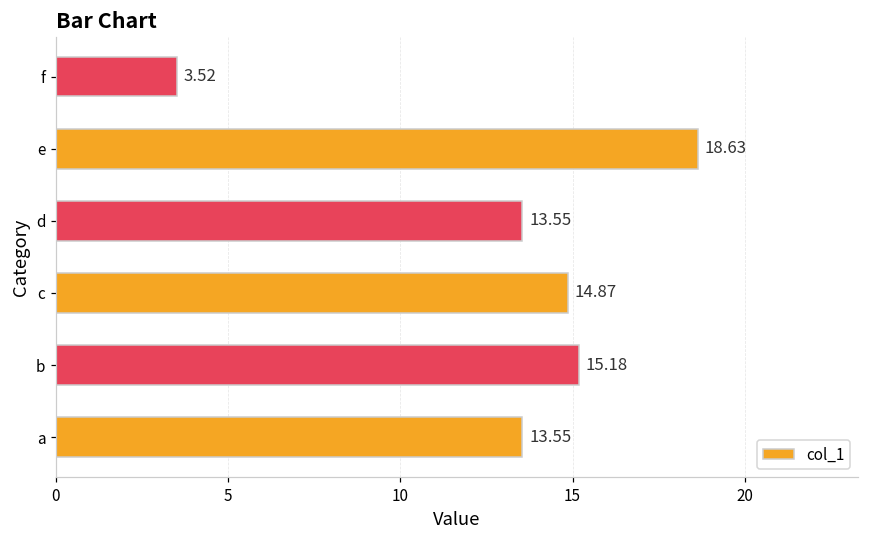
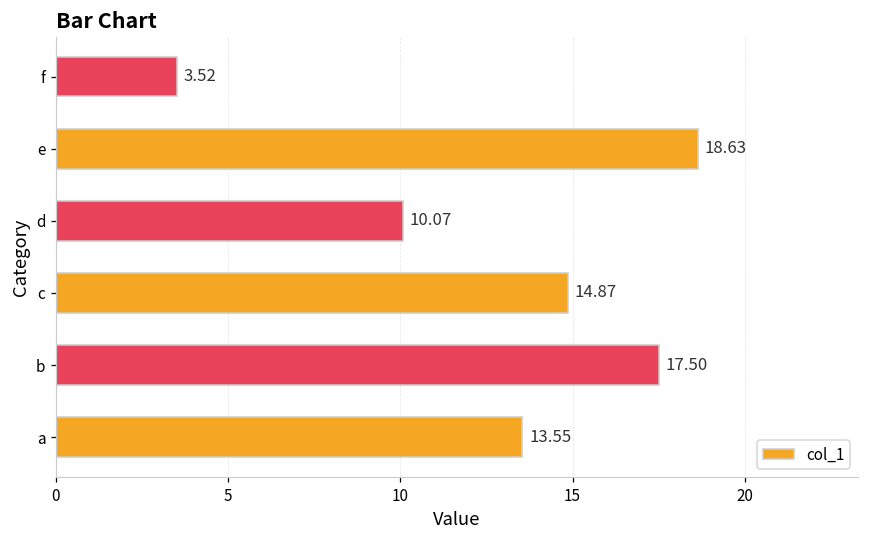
  {
    "f": 3.52,
    "e": 18.63,
-   "d": 13.55,
+   "d": 10.07,
    "c": 14.87,
-   "b": 15.18,
+   "b": 17.50,
    "a": 13.55
  }
